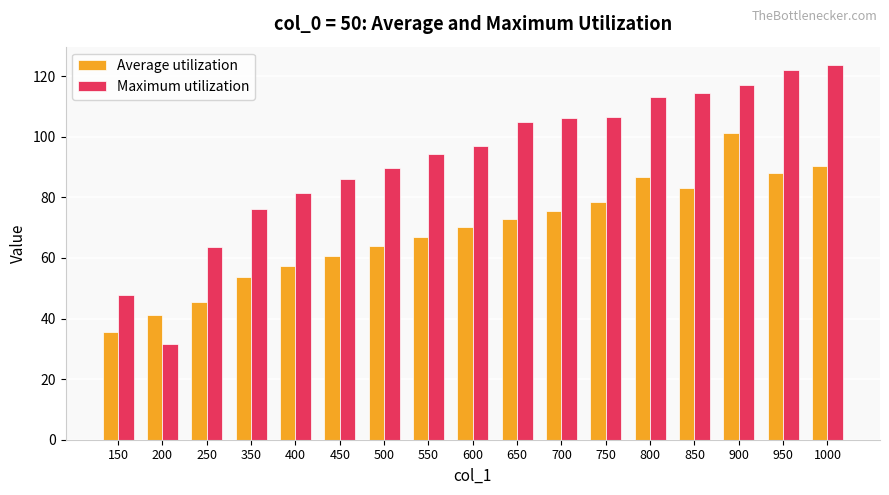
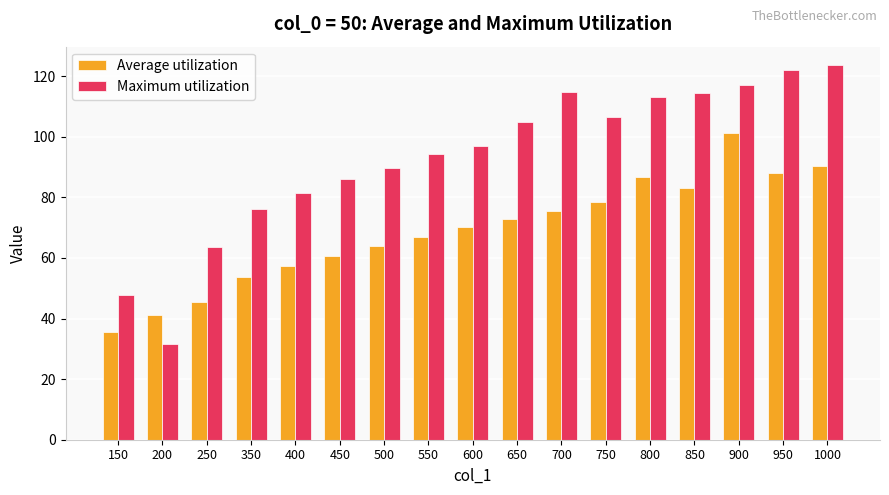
  {
    "Average utilization": {
      "150": 35,
      "200": 41,
      "250": 46,
      "350": 54,
      "400": 57,
      "450": 61,
      "500": 64,
      "550": 67,
      "600": 70,
      "650": 73,
      "700": 76,
      "750": 78,
      "800": 87,
      "850": 83,
      "900": 101,
      "950": 88,
      "1000": 90
    },
    "Maximum utilization": {
      "150": 48,
      "200": 31,
      "250": 64,
      "350": 76,
      "400": 82,
      "450": 86,
      "500": 90,
      "550": 94,
      "600": 97,
      "650": 105,
-     "700": 106,
+     "700": 115,
      "750": 107,
      "800": 113,
      "850": 114,
      "900": 117,
      "950": 122,
      "1000": 124
    }
  }
